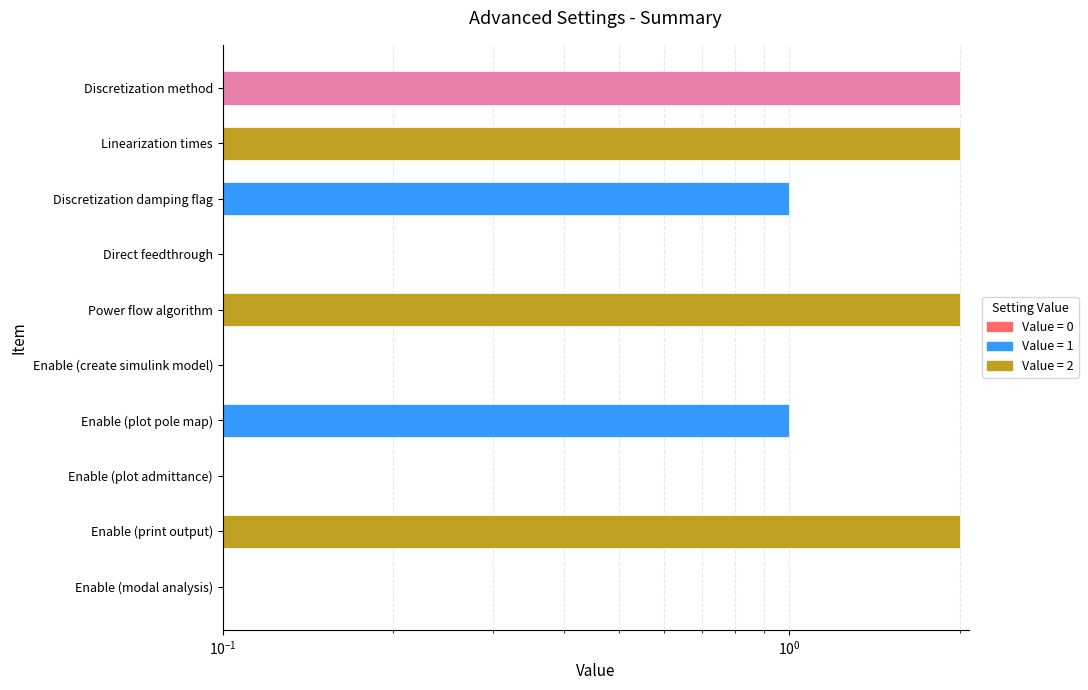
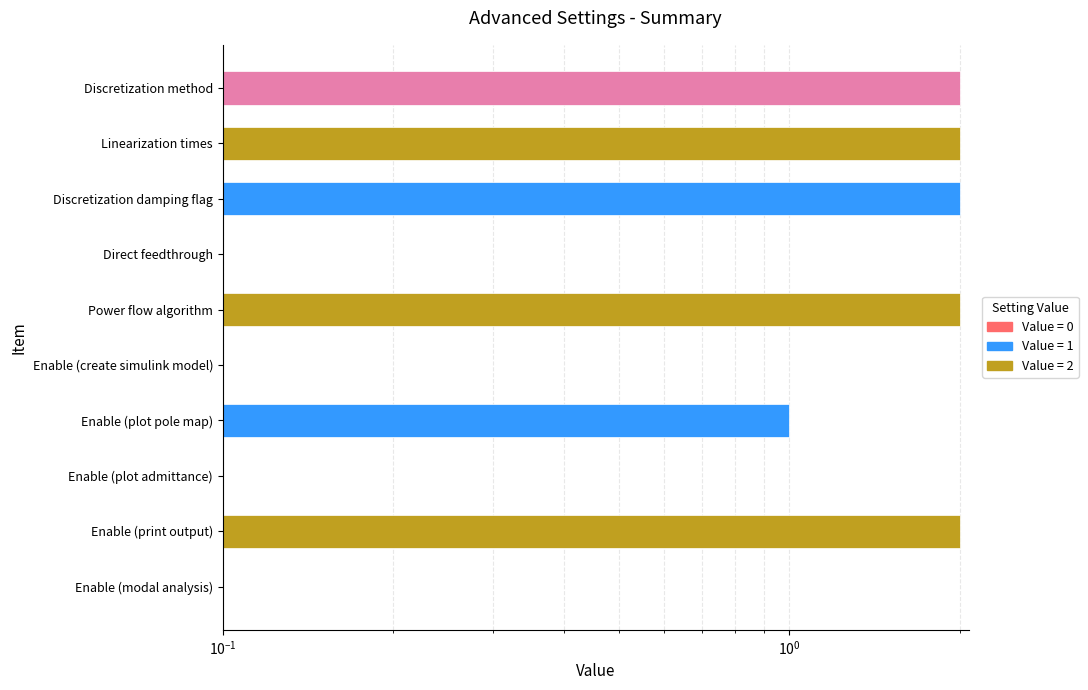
  {
    "Discretization method": 2,
    "Linearization times": 2,
-   "Discretization damping flag": 1,
+   "Discretization damping flag": 2,
    "Power flow algorithm": 2,
    "Enable (plot pole map)": 1,
    "Enable (print output)": 2
  }
